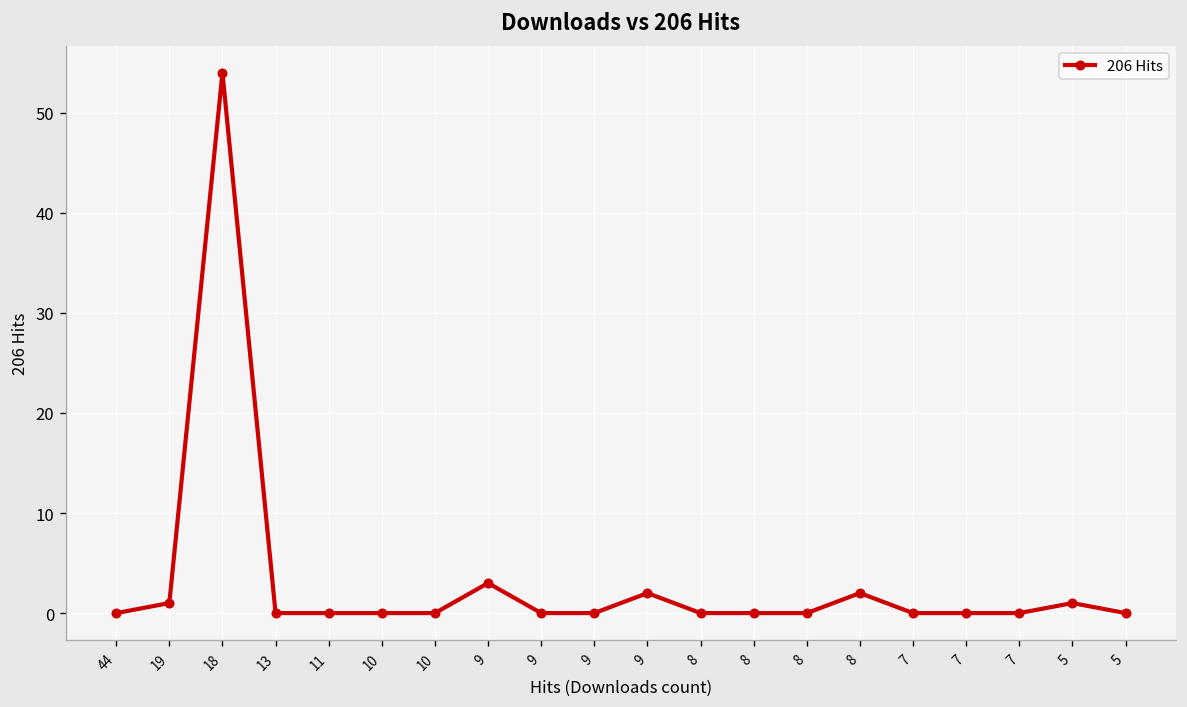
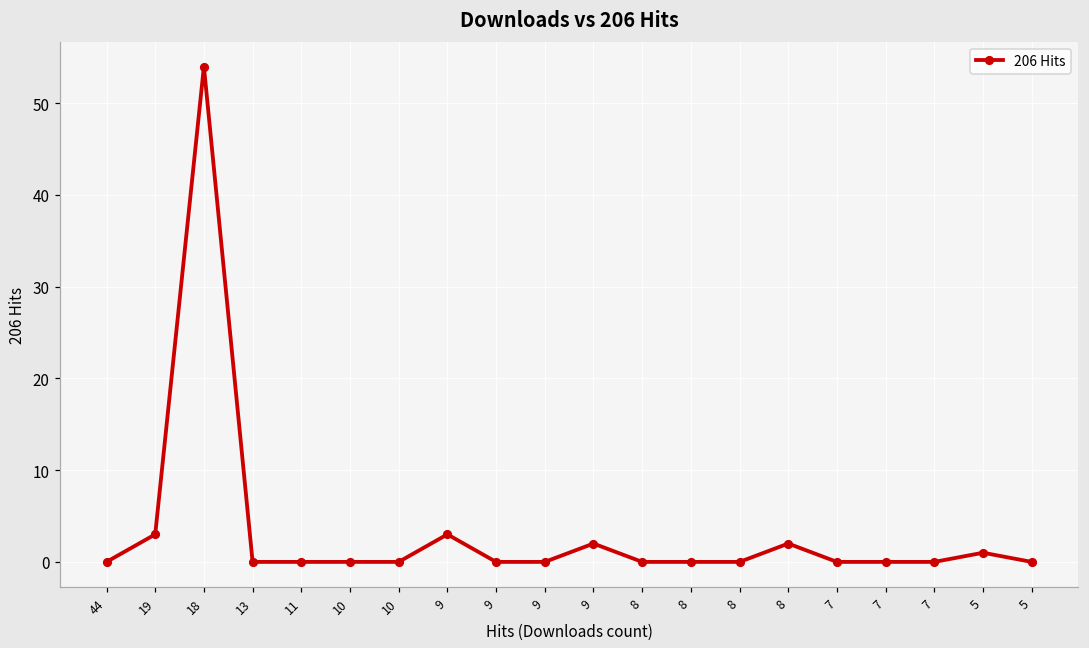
  {
    "44": 0,
-   "19": 1,
+   "19": 3,
    "18": 54,
    "13": 0,
    "11": 0
  }
